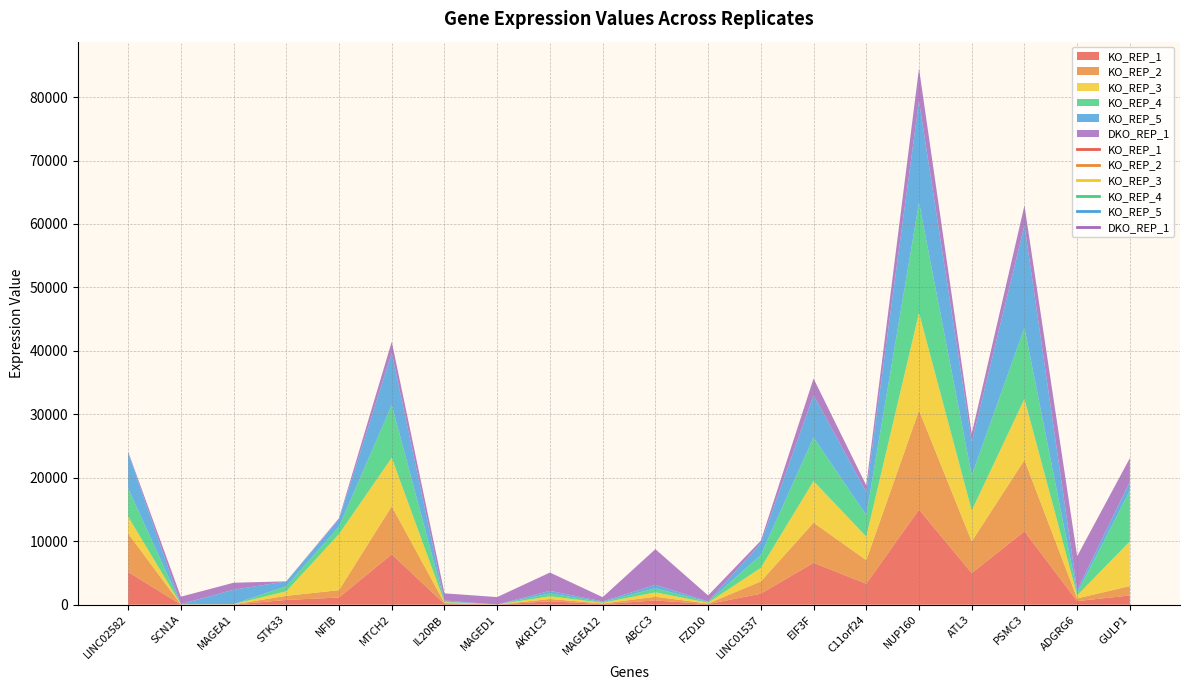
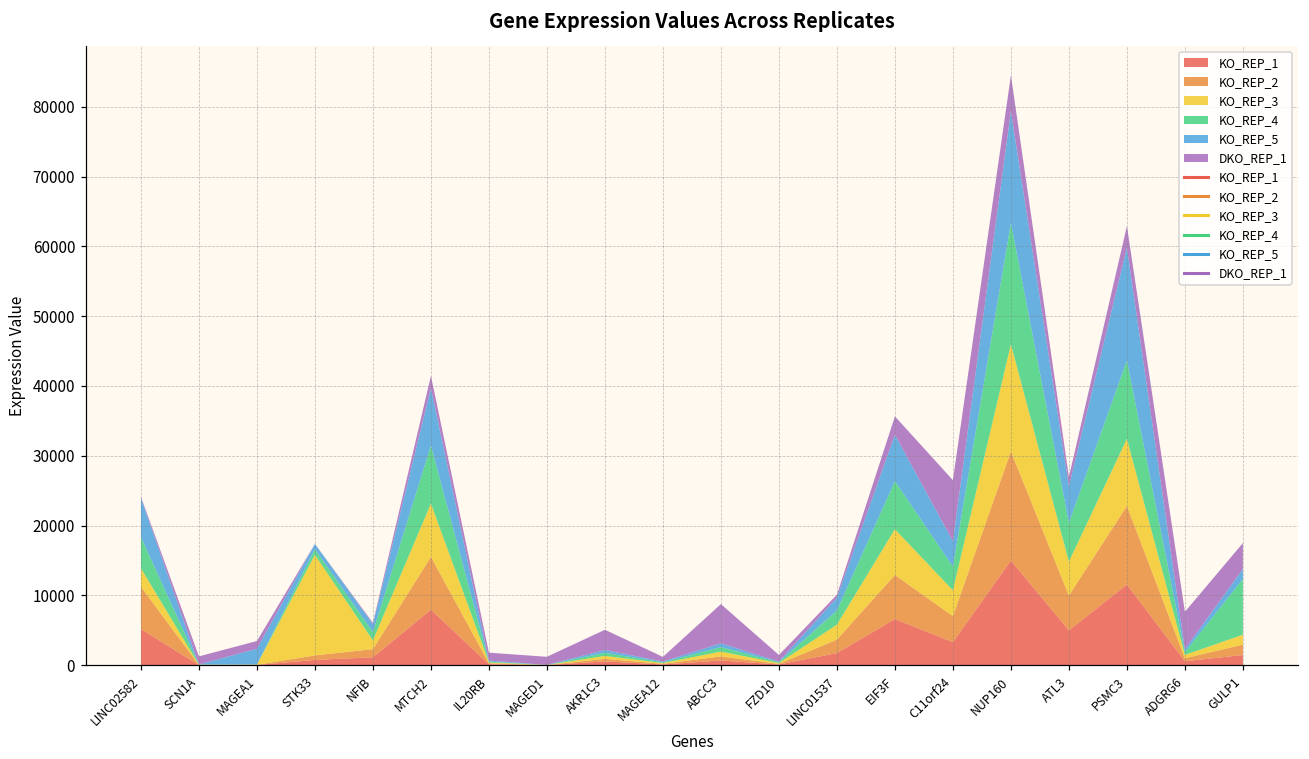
  {
    "KO_REP_3": {
      "LINC02582": 3000,
-     "STK33": 1000,
-     "NFIB": 9000,
+     "STK33": 14000,
+     "NFIB": 1000,
      "MTCH2": 8000,
      "AKR1C3": 0,
      "ABCC3": 1000,
      "LINC01537": 2000,
      "EIF3F": 7000,
      "C11orf24": 4000,
      "NUP160": 15000,
      "ATL3": 5000,
      "PSMC3": 10000,
-     "GULP1": 7000
+     "GULP1": 1000
    },
    "KO_REP_4": {
      "LINC02582": 4000,
      "STK33": 1000,
      "NFIB": 1000,
      "MTCH2": 8000,
      "ABCC3": 1000,
      "LINC01537": 2000,
      "EIF3F": 7000,
      "C11orf24": 3000,
      "NUP160": 17000,
      "ATL3": 6000,
      "PSMC3": 11000,
      "GULP1": 8000
    },
    "KO_REP_5": {
      "MAGEA1": 2000,
      "MTCH2": 8000,
      "ABCC3": 1000,
      "LINC01537": 2000,
      "EIF3F": 7000,
      "C11orf24": 4000,
      "NUP160": 16000,
      "ATL3": 5000,
      "PSMC3": 16000,
      "ADGRG6": 0,
      "GULP1": 1000
    },
    "DKO_REP_1": {
      "SCN1A": 1000,
      "MAGEA1": 1000,
      "MTCH2": 2000,
      "IL20RB": 1000,
      "MAGED1": 1000,
      "AKR1C3": 3000,
      "MAGEA12": 1000,
      "ABCC3": 6000,
      "FZD10": 1000,
      "LINC01537": 0,
      "EIF3F": 3000,
-     "C11orf24": 1000,
+     "C11orf24": 9000,
      "NUP160": 5000,
      "ATL3": 1000,
      "PSMC3": 3000,
      "ADGRG6": 5000,
      "GULP1": 4000
    }
  }
